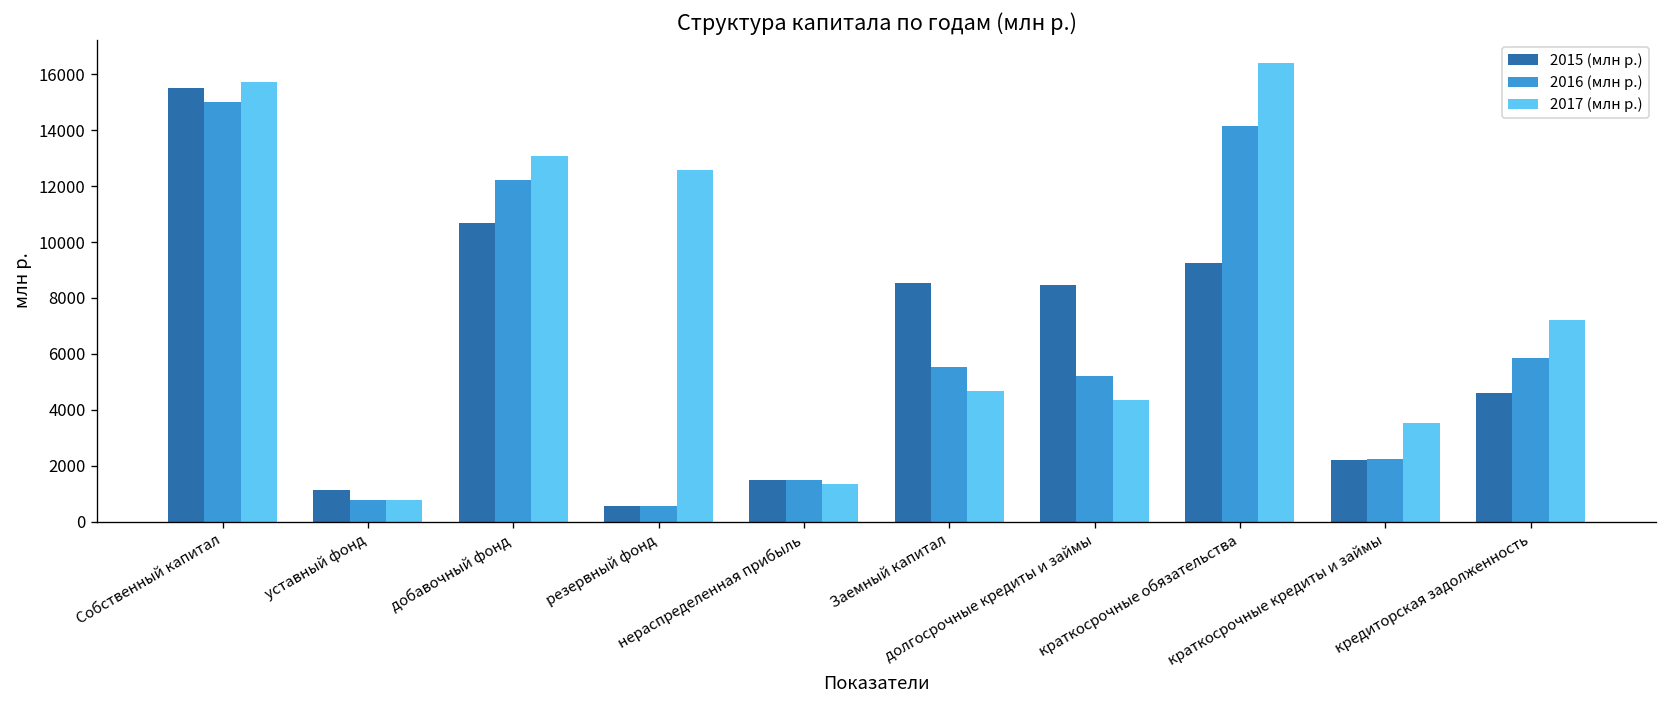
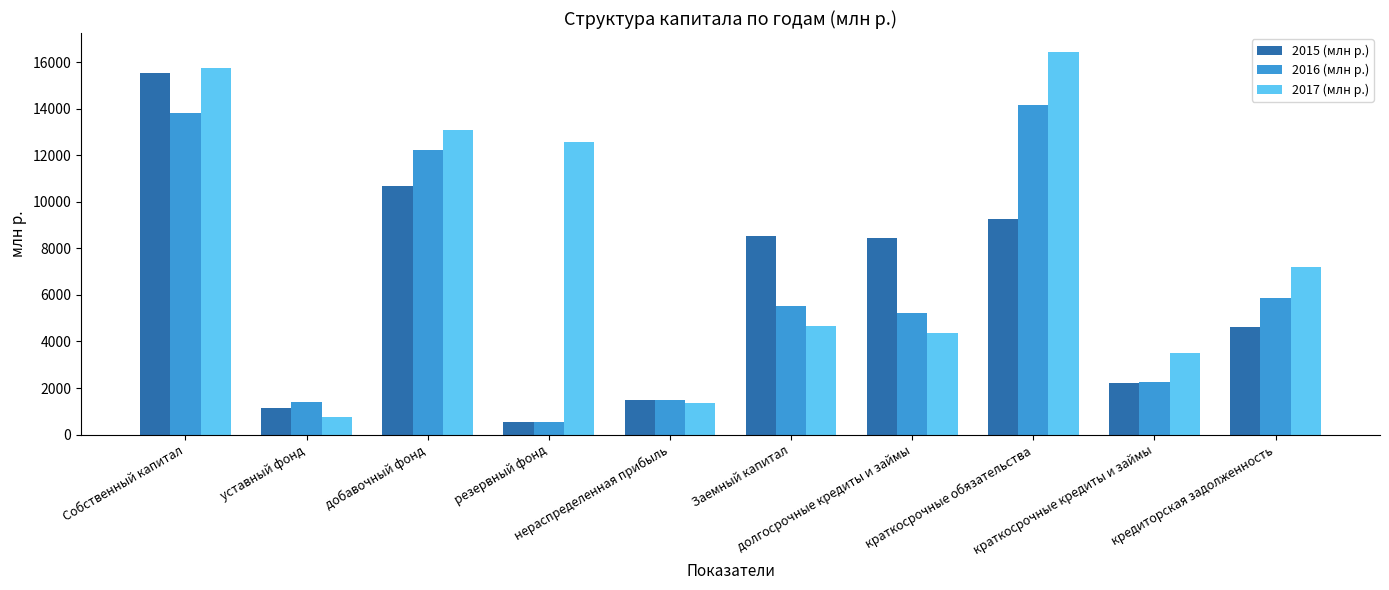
  {
    "2015 (млн р.)": {
      "Собственный капитал": 15500,
      "уставный фонд": 1100,
      "добавочный фонд": 10700,
      "резервный фонд": 600,
      "нераспределенная прибыль": 1500,
      "Заемный капитал": 8500,
      "долгосрочные кредиты и займы": 8500,
      "краткосрочные обязательства": 9200,
      "краткосрочные кредиты и займы": 2200,
      "кредиторская задолженность": 4600
    },
    "2016 (млн р.)": {
-     "Собственный капитал": 15000,
-     "уставный фонд": 800,
+     "Собственный капитал": 13800,
+     "уставный фонд": 1400,
      "добавочный фонд": 12200,
      "резервный фонд": 600,
      "нераспределенная прибыль": 1500,
      "Заемный капитал": 5500,
      "долгосрочные кредиты и займы": 5200,
      "краткосрочные обязательства": 14100,
      "краткосрочные кредиты и займы": 2200,
      "кредиторская задолженность": 5900
    },
    "2017 (млн р.)": {
      "Собственный капитал": 15700,
      "уставный фонд": 800,
      "добавочный фонд": 13100,
      "резервный фонд": 12600,
      "нераспределенная прибыль": 1300,
      "Заемный капитал": 4700,
      "долгосрочные кредиты и займы": 4300,
      "краткосрочные обязательства": 16400,
      "краткосрочные кредиты и займы": 3500,
      "кредиторская задолженность": 7200
    }
  }
